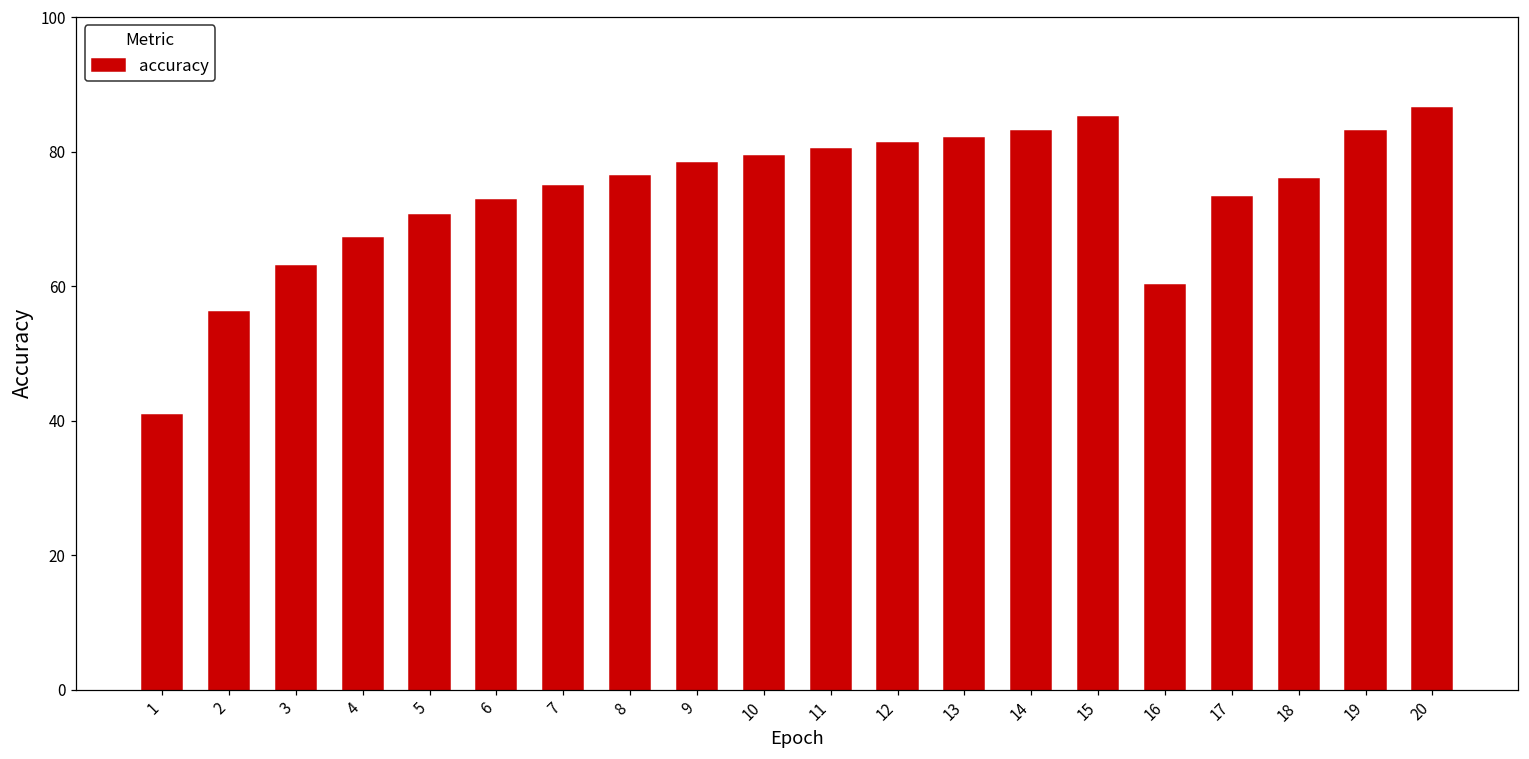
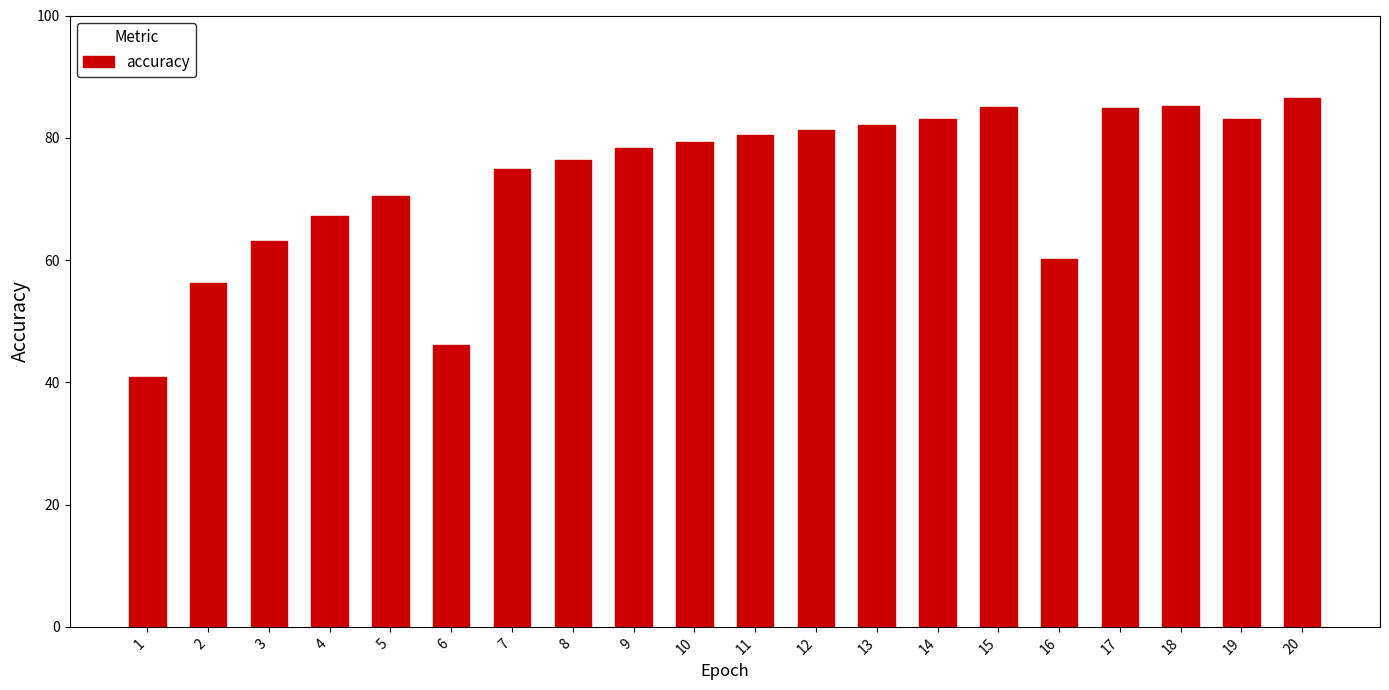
  {
    "1": 41,
    "2": 56,
    "3": 63,
    "4": 67,
    "5": 71,
-   "6": 73,
+   "6": 46,
    "7": 75,
    "8": 76,
    "9": 78,
    "10": 79,
    "11": 80,
    "12": 81,
    "13": 82,
    "14": 83,
    "15": 85,
    "16": 60,
-   "17": 73,
-   "18": 76,
+   "17": 85,
+   "18": 85,
    "19": 83,
    "20": 87
  }
